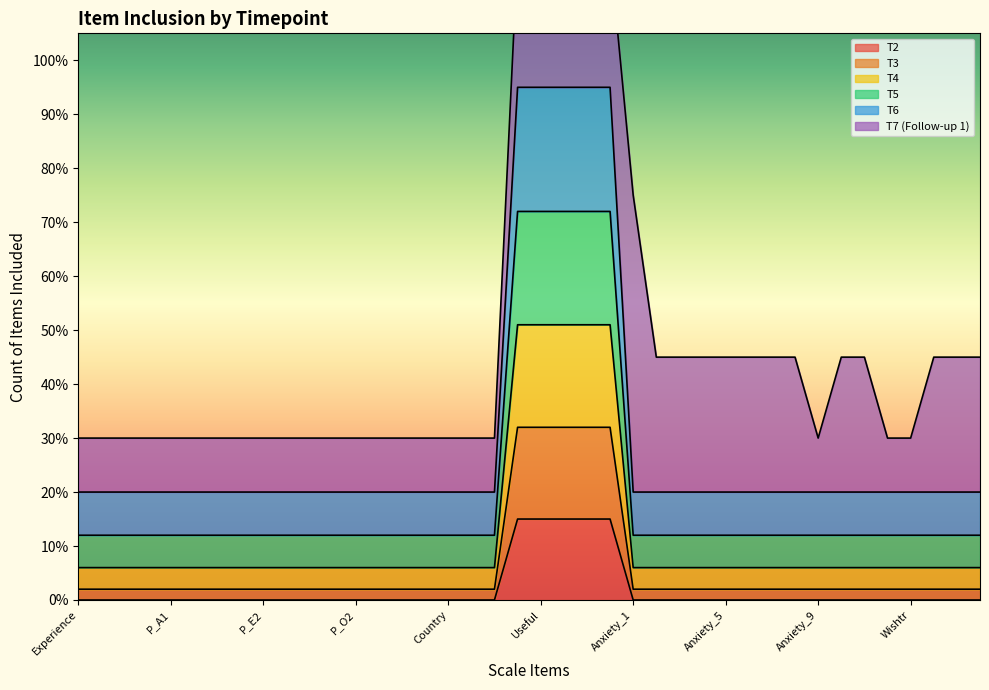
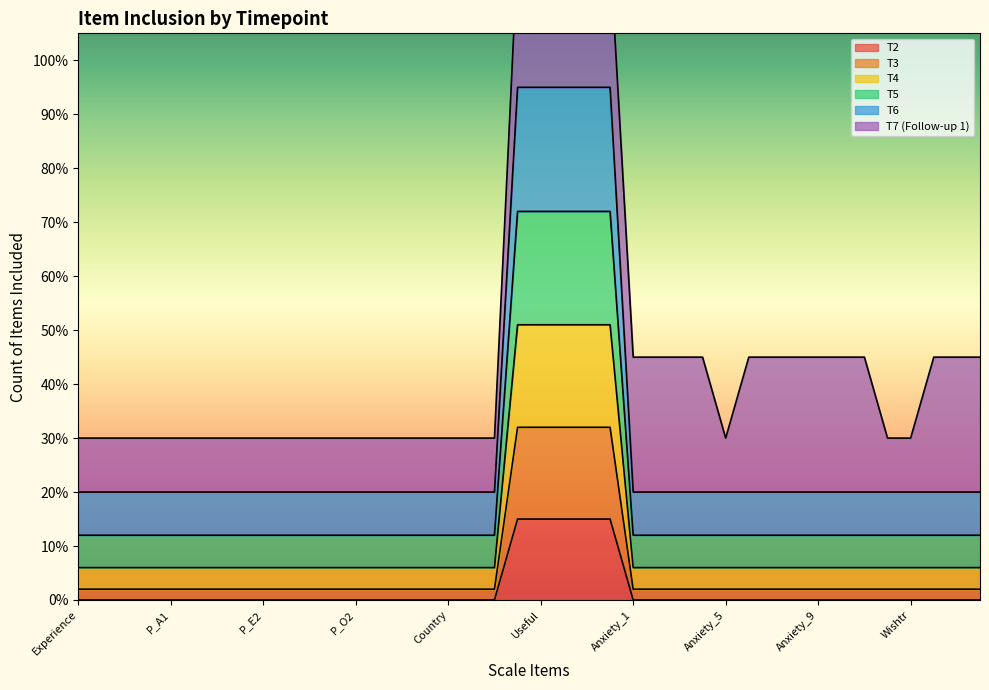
  {
    "T4": {
      "Experience": "4%",
      "P_A1": "4%",
      "P_E2": "4%",
      "P_O2": "4%",
      "Country": "4%",
      "Useful": "19%",
      "Anxiety_1": "4%",
      "Anxiety_5": "4%",
      "Anxiety_9": "4%",
      "Wishtr": "4%"
    },
    "T5": {
      "Experience": "6%",
      "P_A1": "6%",
      "P_E2": "6%",
      "P_O2": "6%",
      "Country": "6%",
      "Useful": "21%",
      "Anxiety_1": "6%",
      "Anxiety_5": "6%",
      "Anxiety_9": "6%",
      "Wishtr": "6%"
    },
    "T6": {
      "Experience": "8%",
      "P_A1": "8%",
      "P_E2": "8%",
      "P_O2": "8%",
      "Country": "8%",
      "Useful": "23%",
      "Anxiety_1": "8%",
      "Anxiety_5": "8%",
      "Anxiety_9": "8%",
      "Wishtr": "8%"
    },
    "T7 (Follow-up 1)": {
      "Experience": "10%",
      "P_A1": "10%",
      "P_E2": "10%",
      "P_O2": "10%",
      "Country": "10%",
-     "Anxiety_1": "55%",
-     "Anxiety_5": "25%",
-     "Anxiety_9": "10%",
+     "Anxiety_1": "25%",
+     "Anxiety_5": "10%",
+     "Anxiety_9": "25%",
      "Wishtr": "10%"
    }
  }
